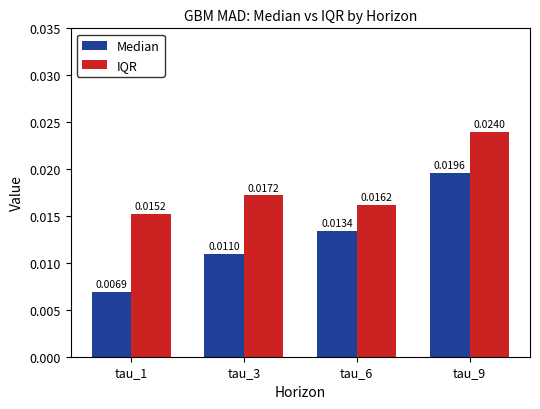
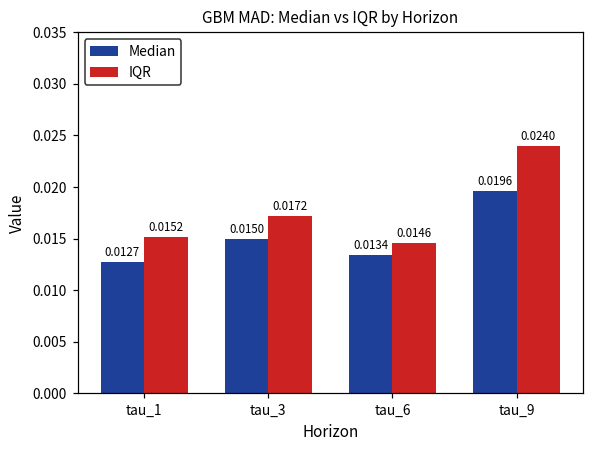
  {
    "Median": {
-     "tau_1": 0.0069,
-     "tau_3": 0.0110,
+     "tau_1": 0.0127,
+     "tau_3": 0.0150,
      "tau_6": 0.0134,
      "tau_9": 0.0196
    },
    "IQR": {
      "tau_1": 0.0152,
      "tau_3": 0.0172,
-     "tau_6": 0.0162,
+     "tau_6": 0.0146,
      "tau_9": 0.0240
    }
  }
